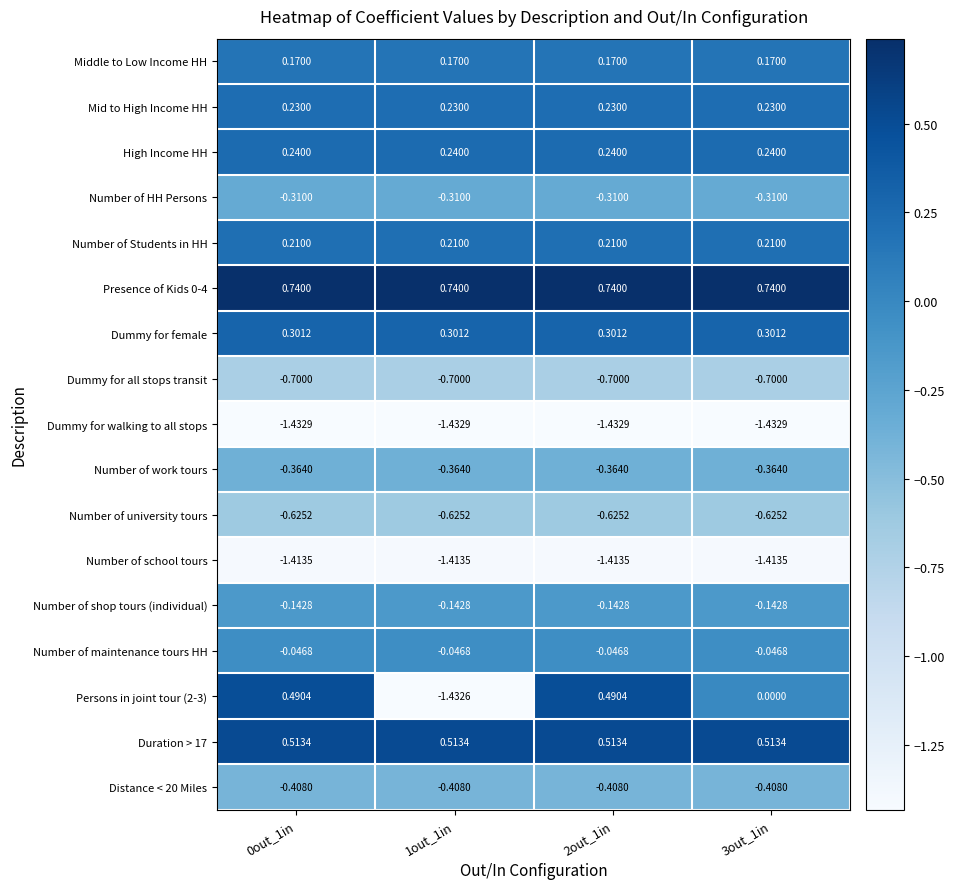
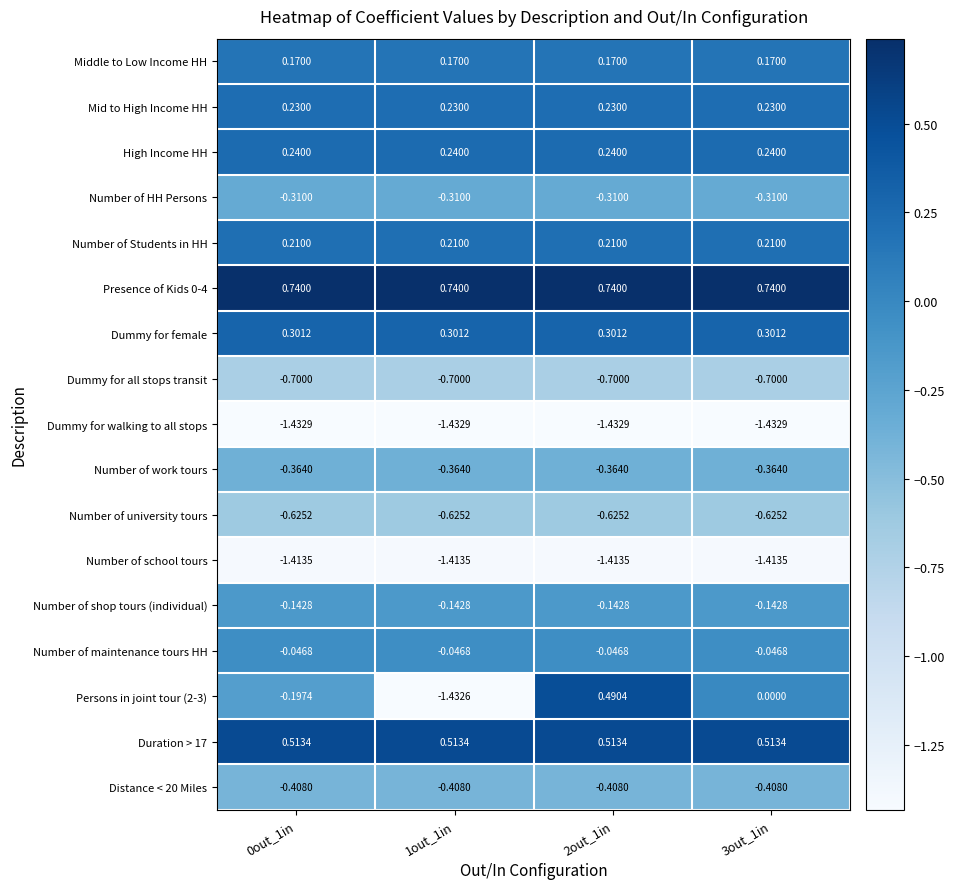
  {
    "Middle to Low Income HH": {
      "0out_1in": 0.1700,
      "1out_1in": 0.1700,
      "2out_1in": 0.1700,
      "3out_1in": 0.1700
    },
    "Mid to High Income HH": {
      "0out_1in": 0.2300,
      "1out_1in": 0.2300,
      "2out_1in": 0.2300,
      "3out_1in": 0.2300
    },
    "High Income HH": {
      "0out_1in": 0.2400,
      "1out_1in": 0.2400,
      "2out_1in": 0.2400,
      "3out_1in": 0.2400
    },
    "Number of HH Persons": {
      "0out_1in": -0.3100,
      "1out_1in": -0.3100,
      "2out_1in": -0.3100,
      "3out_1in": -0.3100
    },
    "Number of Students in HH": {
      "0out_1in": 0.2100,
      "1out_1in": 0.2100,
      "2out_1in": 0.2100,
      "3out_1in": 0.2100
    },
    "Presence of Kids 0-4": {
      "0out_1in": 0.7400,
      "1out_1in": 0.7400,
      "2out_1in": 0.7400,
      "3out_1in": 0.7400
    },
    "Dummy for female": {
      "0out_1in": 0.3012,
      "1out_1in": 0.3012,
      "2out_1in": 0.3012,
      "3out_1in": 0.3012
    },
    "Dummy for all stops transit": {
      "0out_1in": -0.7000,
      "1out_1in": -0.7000,
      "2out_1in": -0.7000,
      "3out_1in": -0.7000
    },
    "Dummy for walking to all stops": {
      "0out_1in": -1.4329,
      "1out_1in": -1.4329,
      "2out_1in": -1.4329,
      "3out_1in": -1.4329
    },
    "Number of work tours": {
      "0out_1in": -0.3640,
      "1out_1in": -0.3640,
      "2out_1in": -0.3640,
      "3out_1in": -0.3640
    },
    "Number of university tours": {
      "0out_1in": -0.6252,
      "1out_1in": -0.6252,
      "2out_1in": -0.6252,
      "3out_1in": -0.6252
    },
    "Number of school tours": {
      "0out_1in": -1.4135,
      "1out_1in": -1.4135,
      "2out_1in": -1.4135,
      "3out_1in": -1.4135
    },
    "Number of shop tours (individual)": {
      "0out_1in": -0.1428,
      "1out_1in": -0.1428,
      "2out_1in": -0.1428,
      "3out_1in": -0.1428
    },
    "Number of maintenance tours HH": {
      "0out_1in": -0.0468,
      "1out_1in": -0.0468,
      "2out_1in": -0.0468,
      "3out_1in": -0.0468
    },
    "Persons in joint tour (2-3)": {
-     "0out_1in": 0.4904,
+     "0out_1in": -0.1974,
      "1out_1in": -1.4326,
      "2out_1in": 0.4904,
      "3out_1in": 0.0000
    },
    "Duration > 17": {
      "0out_1in": 0.5134,
      "1out_1in": 0.5134,
      "2out_1in": 0.5134,
      "3out_1in": 0.5134
    },
    "Distance < 20 Miles": {
      "0out_1in": -0.4080,
      "1out_1in": -0.4080,
      "2out_1in": -0.4080,
      "3out_1in": -0.4080
    }
  }
